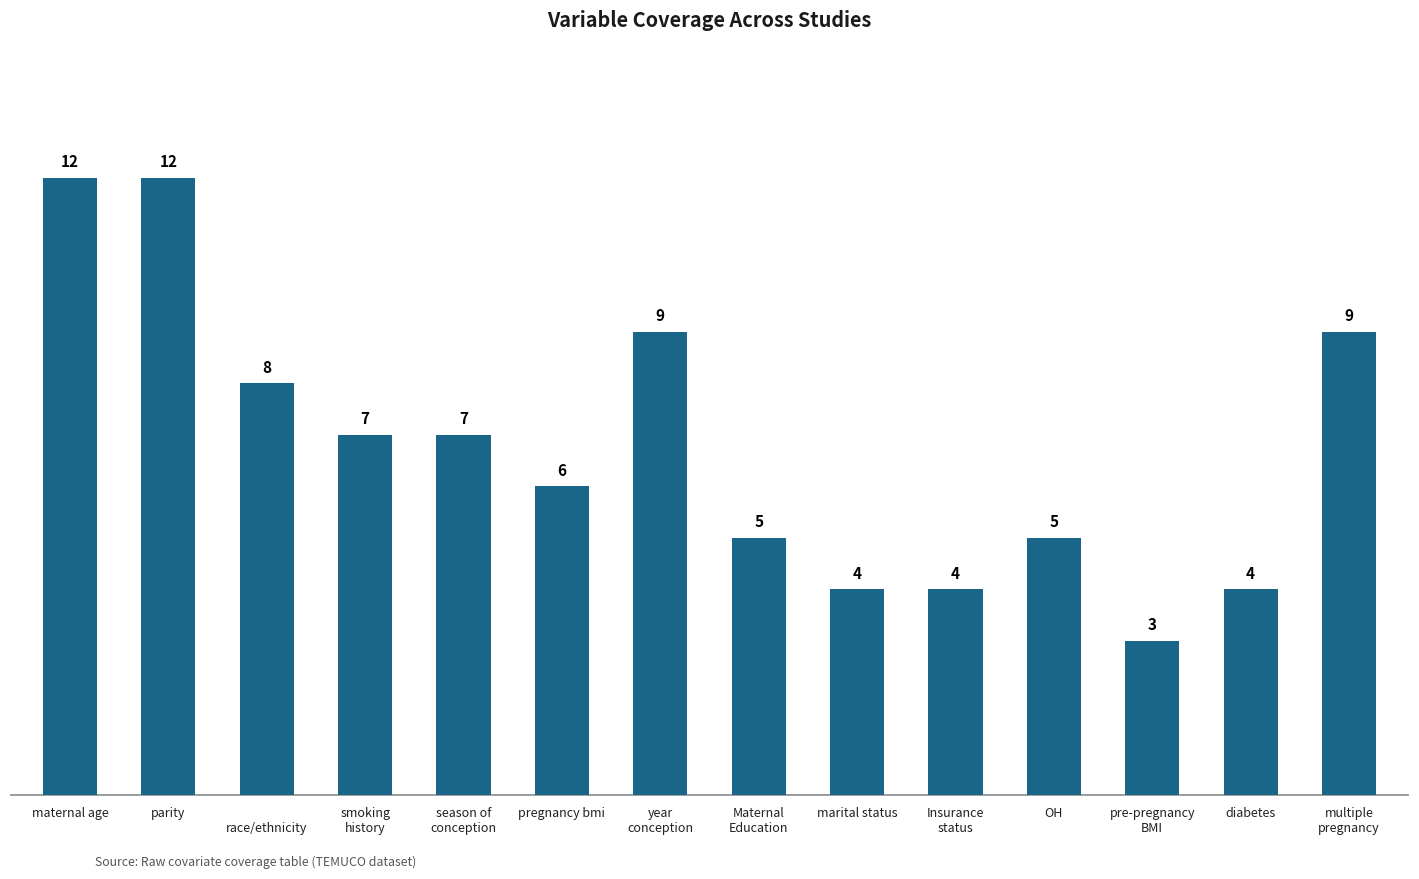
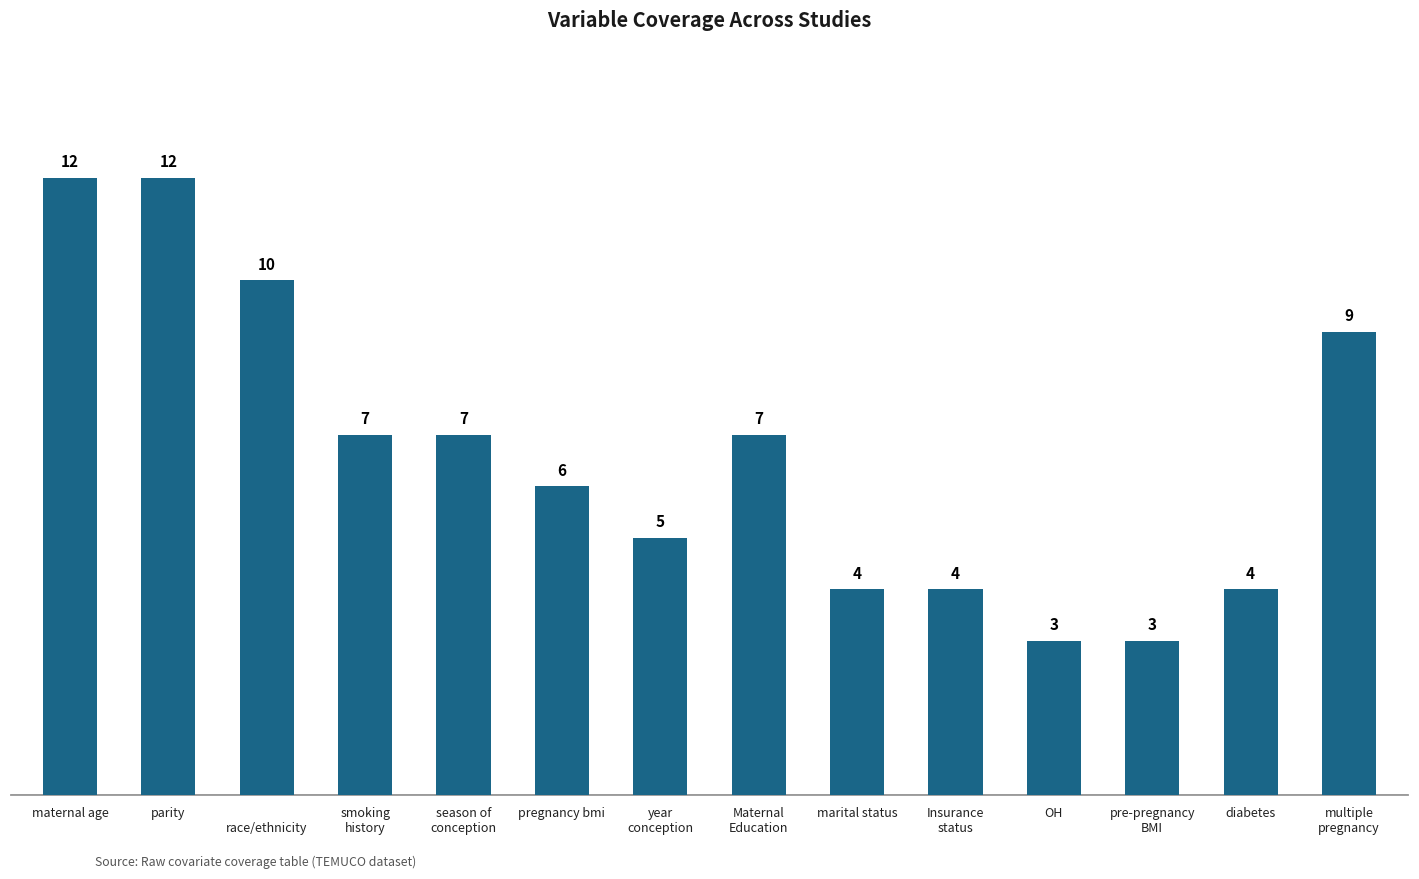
  {
    "maternal age": 12,
    "parity": 12,
-   "race/ethnicity": 8,
+   "race/ethnicity": 10,
    "smoking history": 7,
    "season of conception": 7,
    "pregnancy bmi": 6,
-   "year conception": 9,
-   "Maternal Education": 5,
+   "year conception": 5,
+   "Maternal Education": 7,
    "marital status": 4,
    "Insurance status": 4,
-   "OH": 5,
+   "OH": 3,
    "pre-pregnancy BMI": 3,
    "diabetes": 4,
    "multiple pregnancy": 9
  }
